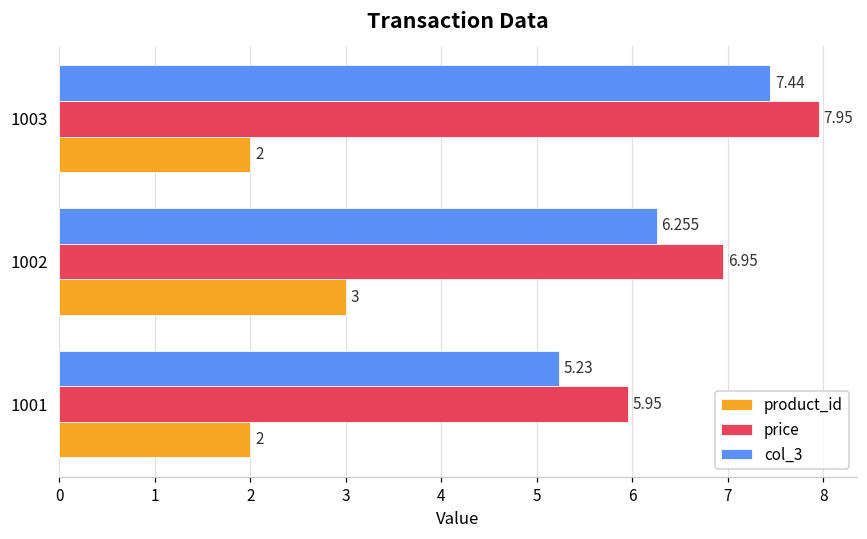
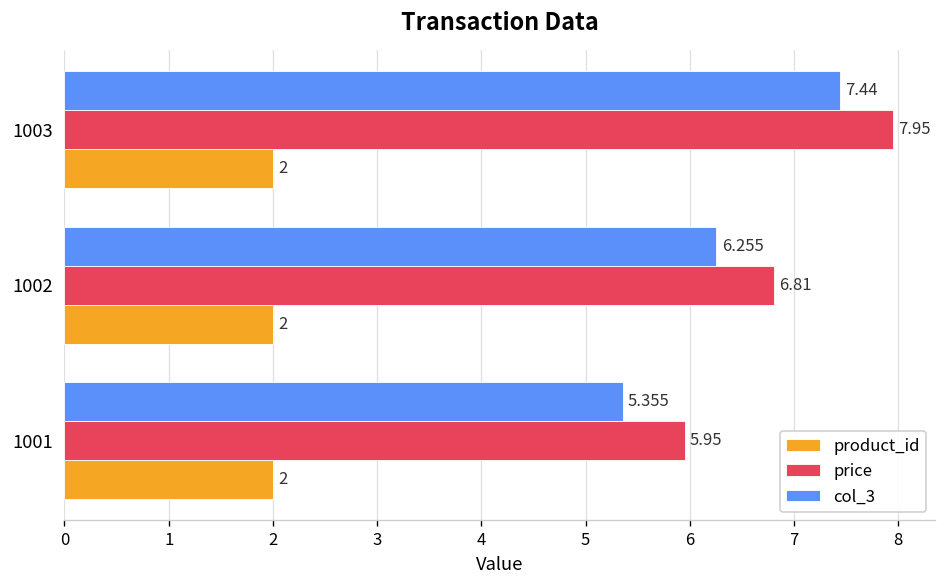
  {
    "product_id": {
      "1003": 2,
-     "1002": 3,
+     "1002": 2,
      "1001": 2
    },
    "price": {
      "1003": 7.95,
-     "1002": 6.95,
+     "1002": 6.81,
      "1001": 5.95
    },
    "col_3": {
      "1003": 7.44,
      "1002": 6.255,
-     "1001": 5.23
+     "1001": 5.355
    }
  }
